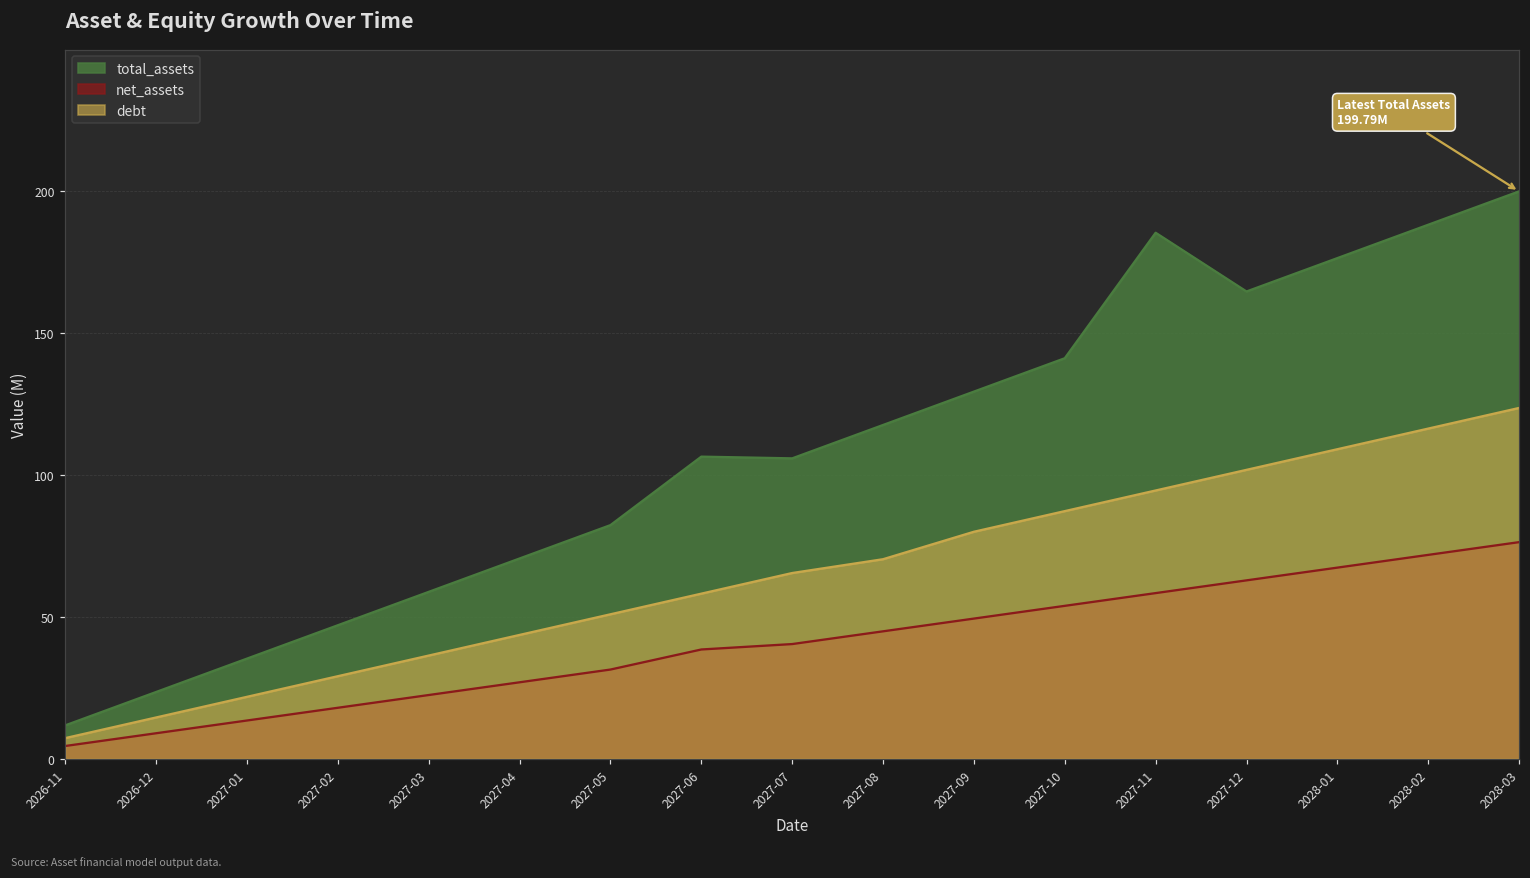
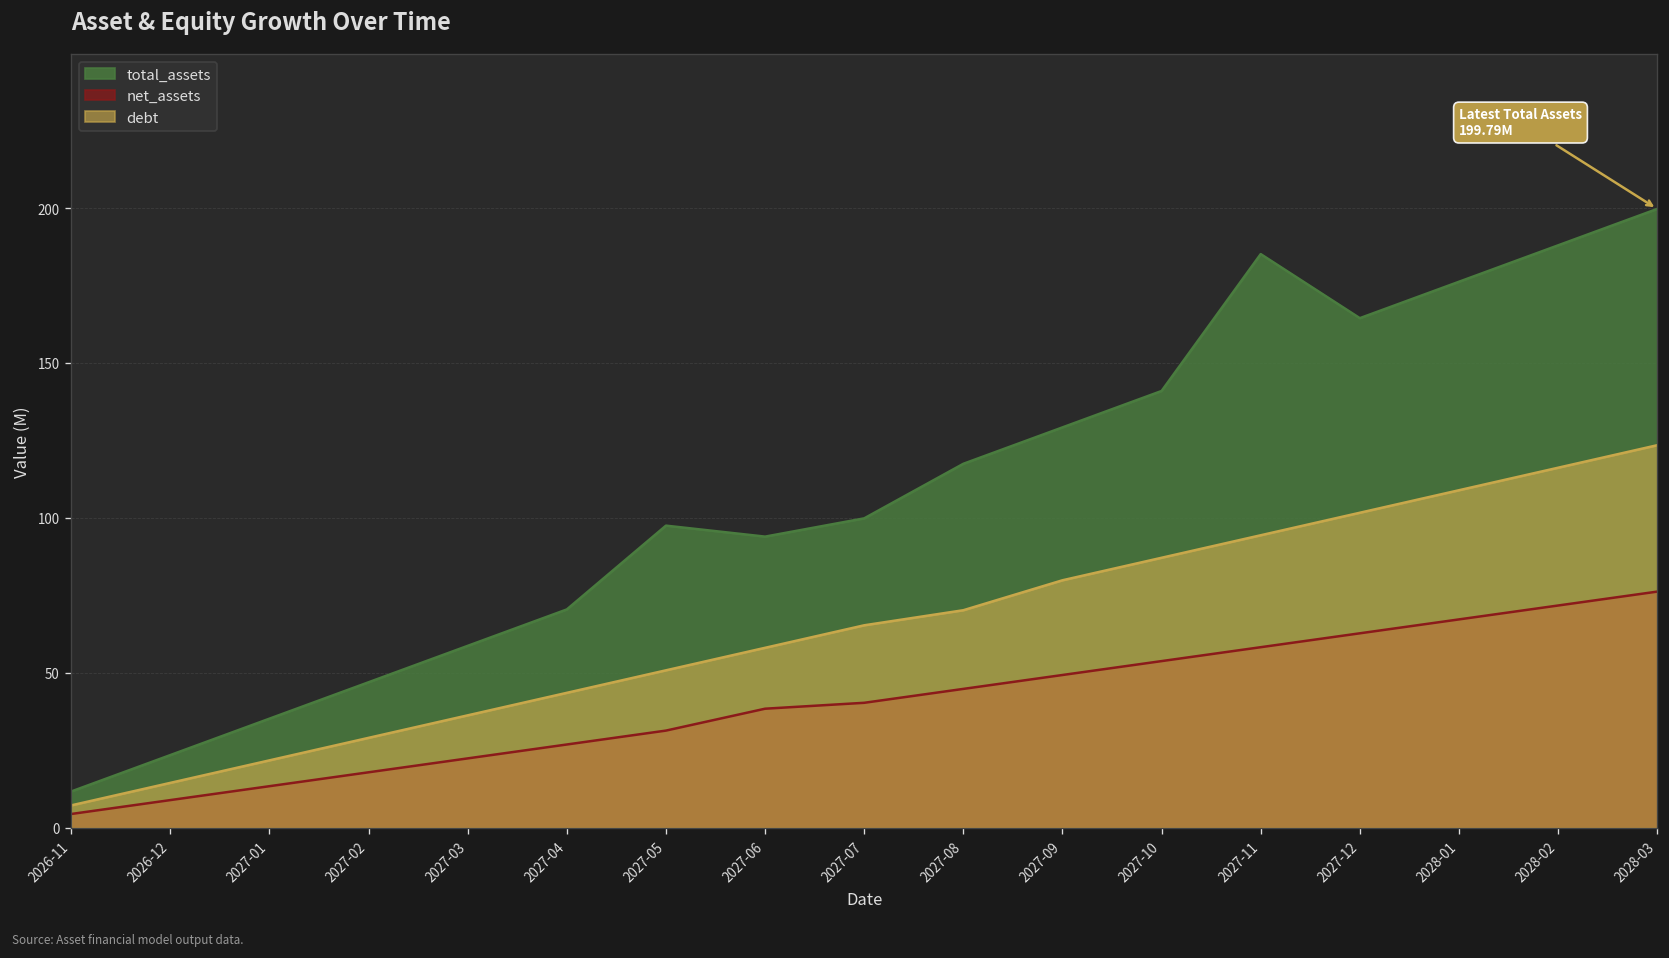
  {
    "total_assets": {
      "2026-11": 12,
      "2026-12": 24,
      "2027-01": 35,
      "2027-02": 47,
      "2027-03": 59,
      "2027-04": 71,
-     "2027-05": 82,
-     "2027-06": 106,
-     "2027-07": 106,
+     "2027-05": 98,
+     "2027-06": 94,
+     "2027-07": 100,
      "2027-08": 118,
      "2027-09": 129,
      "2027-10": 141,
      "2027-11": 185,
      "2027-12": 165,
      "2028-01": 176,
      "2028-02": 188
    },
    "net_assets": {
      "2026-11": 4,
      "2026-12": 9,
      "2027-01": 13,
      "2027-02": 18,
      "2027-03": 22,
      "2027-04": 27,
      "2027-05": 31,
      "2027-06": 38,
      "2027-07": 40,
      "2027-08": 45,
      "2027-09": 49,
      "2027-10": 54,
      "2027-11": 58,
      "2027-12": 63,
      "2028-01": 67,
      "2028-02": 72,
      "2028-03": 76
    },
    "debt": {
      "2026-11": 7,
      "2026-12": 15,
      "2027-01": 22,
      "2027-02": 29,
      "2027-03": 36,
      "2027-04": 44,
      "2027-05": 51,
      "2027-06": 58,
      "2027-07": 65,
      "2027-08": 70,
      "2027-09": 80,
      "2027-10": 87,
      "2027-11": 94,
      "2027-12": 102,
      "2028-01": 109,
      "2028-02": 116,
      "2028-03": 124
    }
  }
